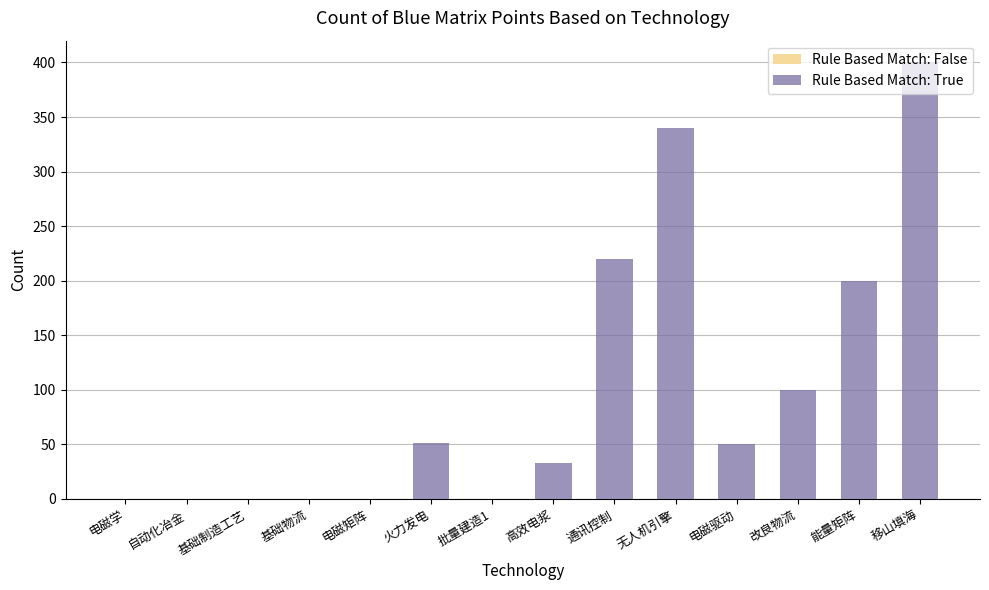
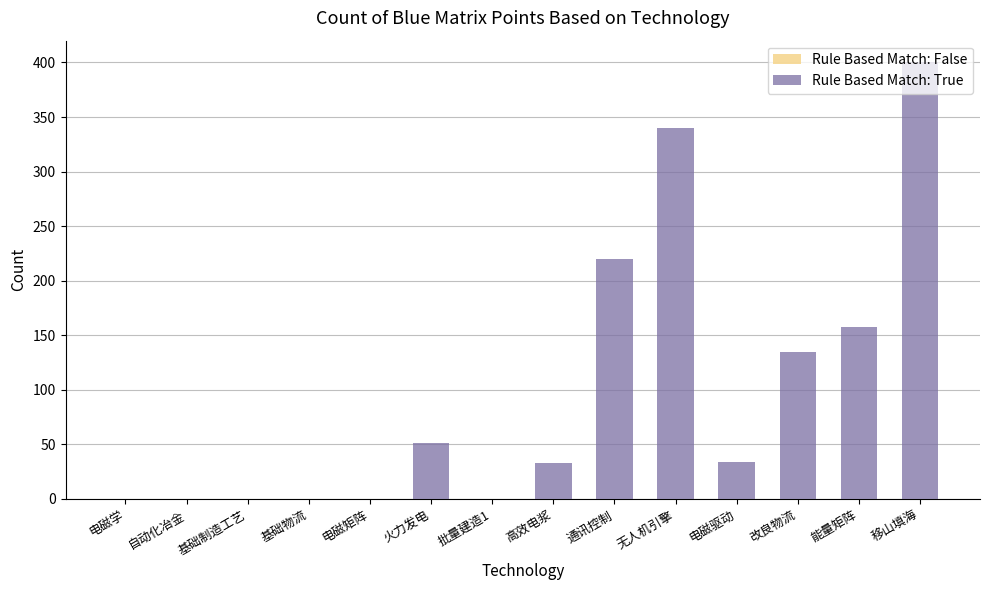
  {
    "Rule Based Match: False": {
      "电磁学": 0,
      "自动化冶金": 0,
      "基础制造工艺": 0,
      "基础物流": 0,
      "电磁矩阵": 0,
      "火力发电": 0,
      "批量建造1": 0,
      "高效电浆": 0,
      "通讯控制": 0,
      "无人机引擎": 0,
      "电磁驱动": 0,
      "改良物流": 0,
      "能量矩阵": 0,
      "移山填海": 0
    },
    "Rule Based Match: True": {
      "电磁学": 0,
      "自动化冶金": 0,
      "基础制造工艺": 0,
      "基础物流": 0,
      "电磁矩阵": 0,
      "火力发电": 51,
      "批量建造1": 0,
      "高效电浆": 33,
      "通讯控制": 220,
      "无人机引擎": 340,
-     "电磁驱动": 50,
-     "改良物流": 100,
-     "能量矩阵": 200
+     "电磁驱动": 34,
+     "改良物流": 135,
+     "能量矩阵": 158
    }
  }
